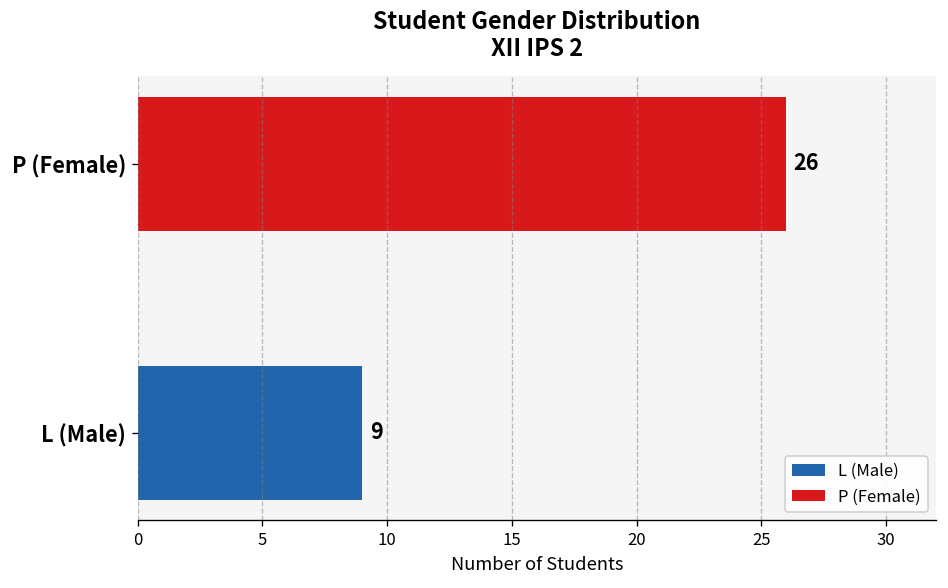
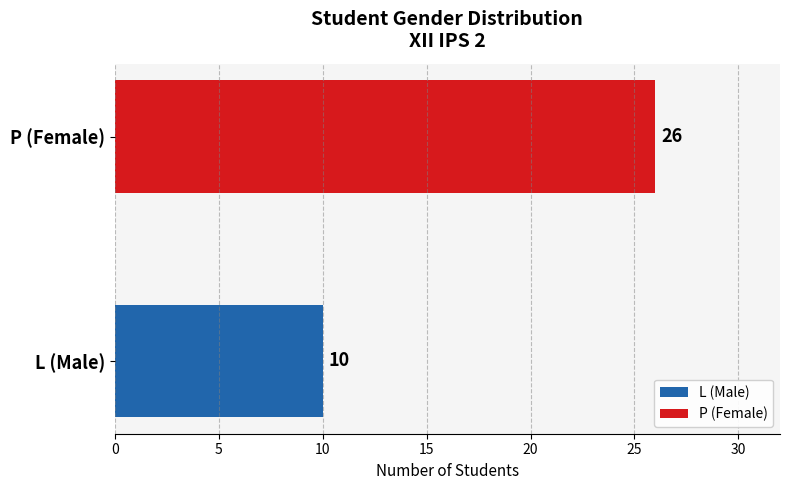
  {
    "P (Female)": 26,
-   "L (Male)": 9
+   "L (Male)": 10
  }
